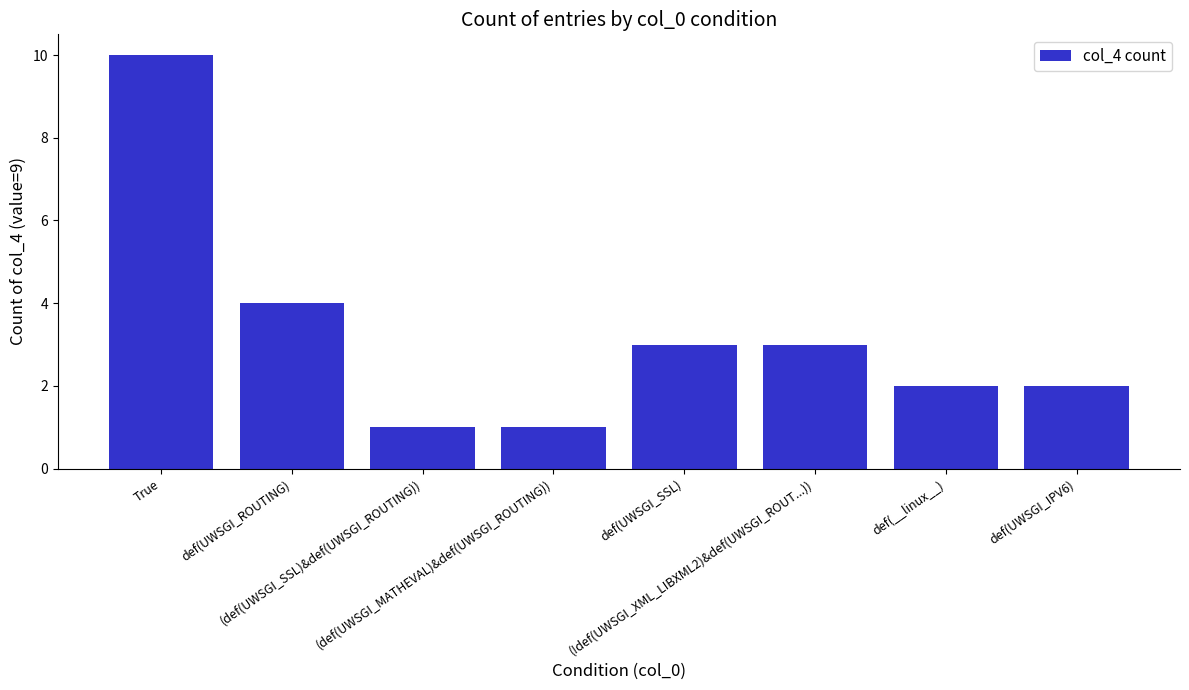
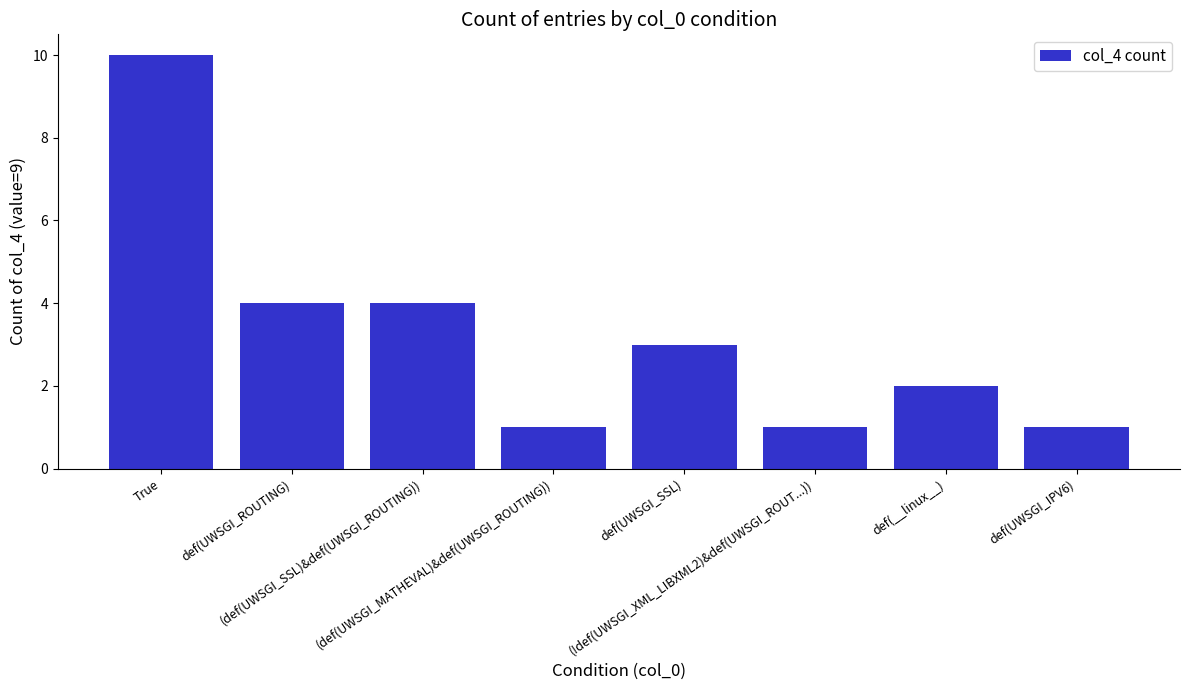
  {
    "True": 10,
    "def(UWSGI_ROUTING)": 4,
-   "(def(UWSGI_SSL)&def(UWSGI_ROUTING))": 1,
+   "(def(UWSGI_SSL)&def(UWSGI_ROUTING))": 4,
    "(def(UWSGI_MATHEVAL)&def(UWSGI_ROUTING))": 1,
    "def(UWSGI_SSL)": 3,
-   "(!def(UWSGI_XML_LIBXML2)&def(UWSGI_ROUT...))": 3,
+   "(!def(UWSGI_XML_LIBXML2)&def(UWSGI_ROUT...))": 1,
    "def(__linux__)": 2,
-   "def(UWSGI_IPV6)": 2
+   "def(UWSGI_IPV6)": 1
  }
